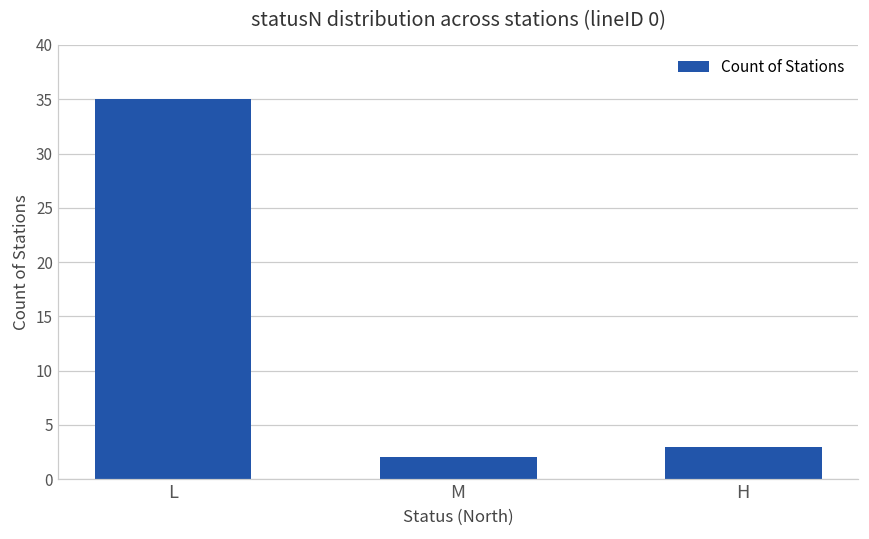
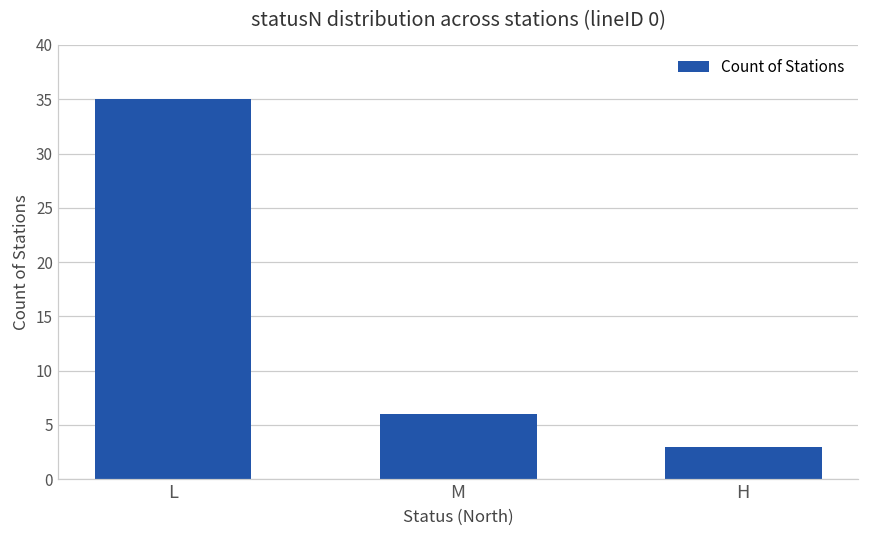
  {
    "L": 35,
-   "M": 2,
+   "M": 6,
    "H": 3
  }
